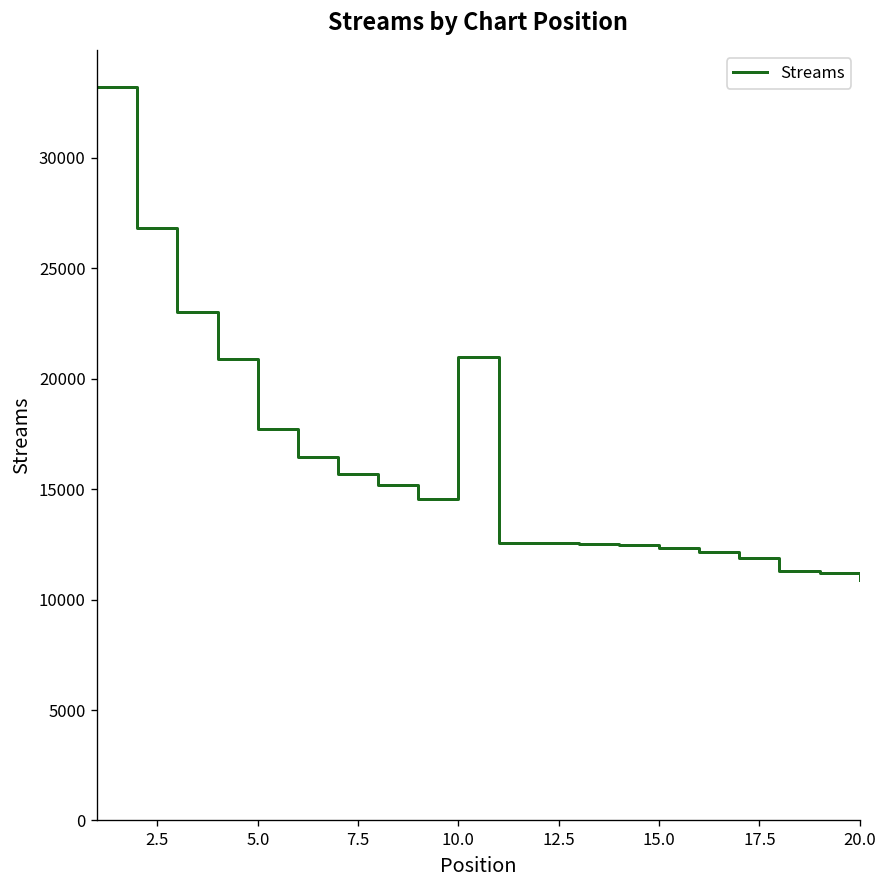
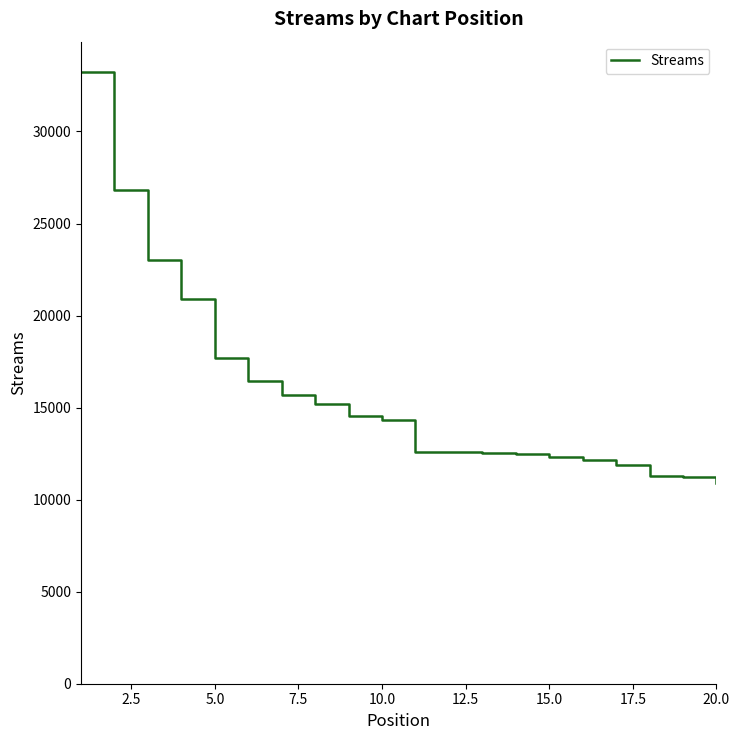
  {
    "5.0": 17700,
-   "10.0": 21000,
+   "10.0": 14300,
    "15.0": 12300,
    "20.0": 10900
  }
